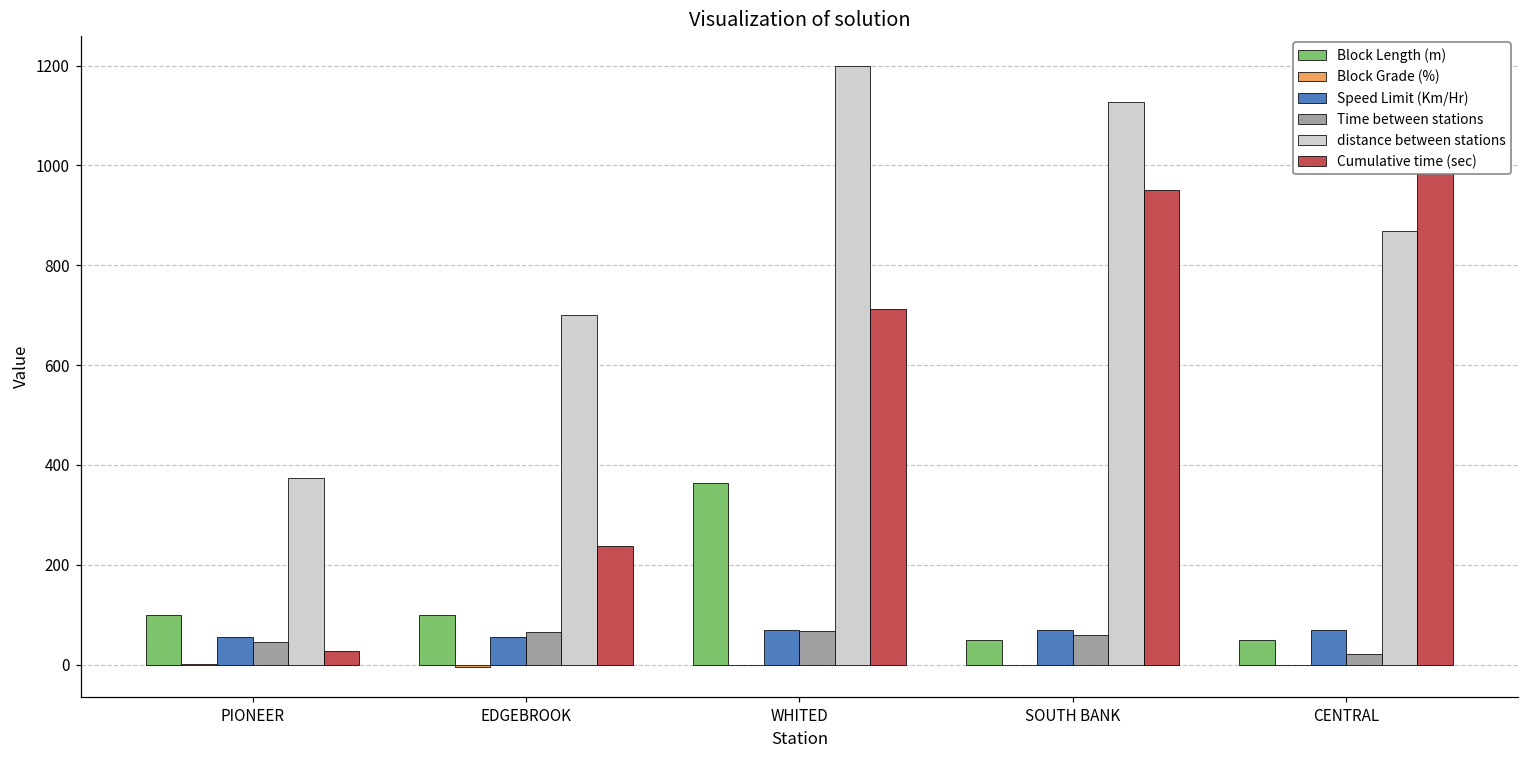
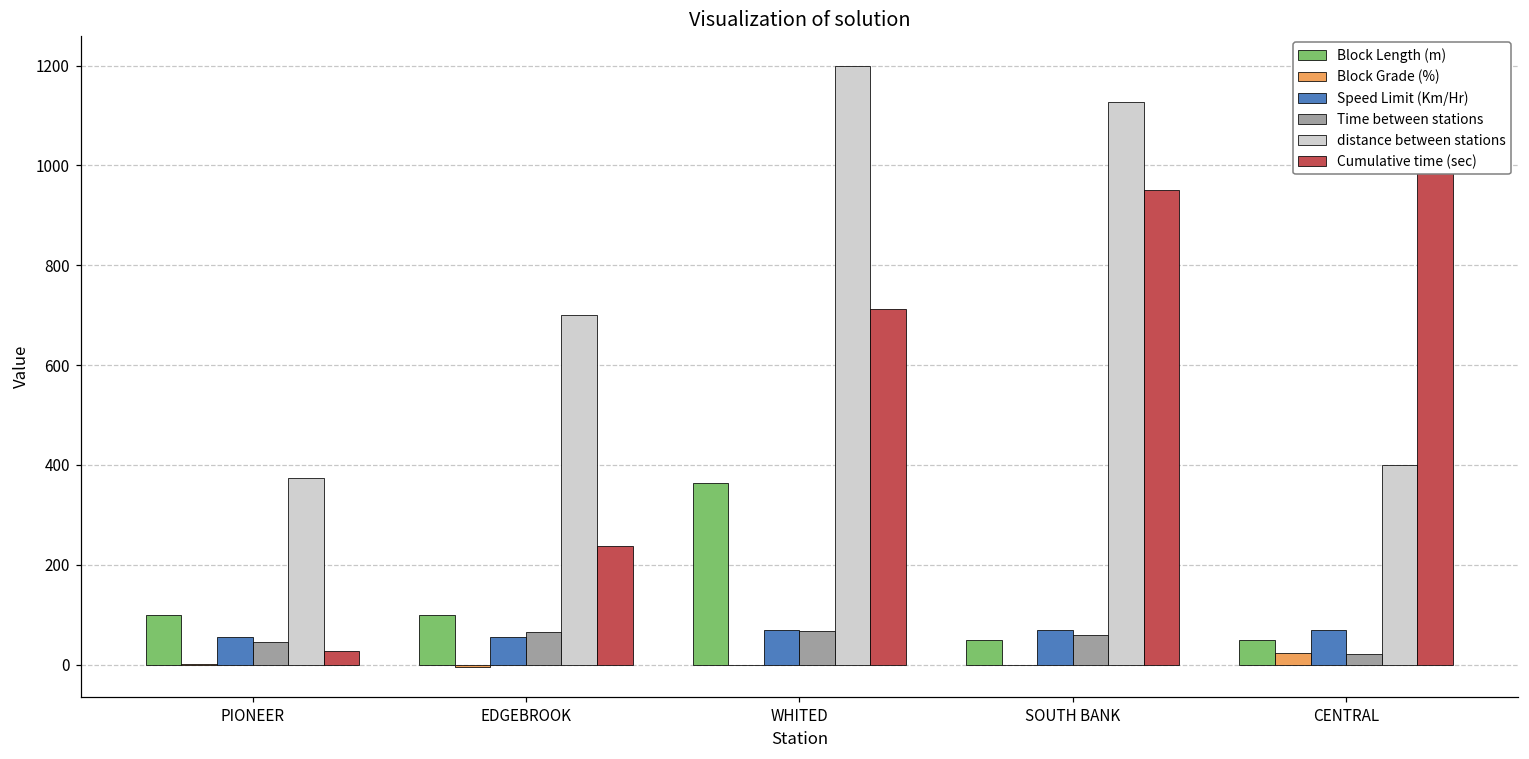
  {
    "Block Length (m)": {
      "PIONEER": 100,
      "EDGEBROOK": 100,
      "WHITED": 360,
      "SOUTH BANK": 50,
      "CENTRAL": 50
    },
    "Block Grade (%)": {
      "WHITED": 0,
      "SOUTH BANK": 0,
-     "CENTRAL": 0
+     "CENTRAL": 20
    },
    "Speed Limit (Km/Hr)": {
      "PIONEER": 60,
      "EDGEBROOK": 60,
      "WHITED": 70,
      "SOUTH BANK": 70,
      "CENTRAL": 70
    },
    "Time between stations": {
      "PIONEER": 50,
      "EDGEBROOK": 60,
      "WHITED": 70,
      "SOUTH BANK": 60,
      "CENTRAL": 20
    },
    "distance between stations": {
      "PIONEER": 370,
      "EDGEBROOK": 700,
      "WHITED": 1200,
      "SOUTH BANK": 1130,
-     "CENTRAL": 870
+     "CENTRAL": 400
    },
    "Cumulative time (sec)": {
      "PIONEER": 30,
      "EDGEBROOK": 240,
      "WHITED": 710,
      "SOUTH BANK": 950
    }
  }
